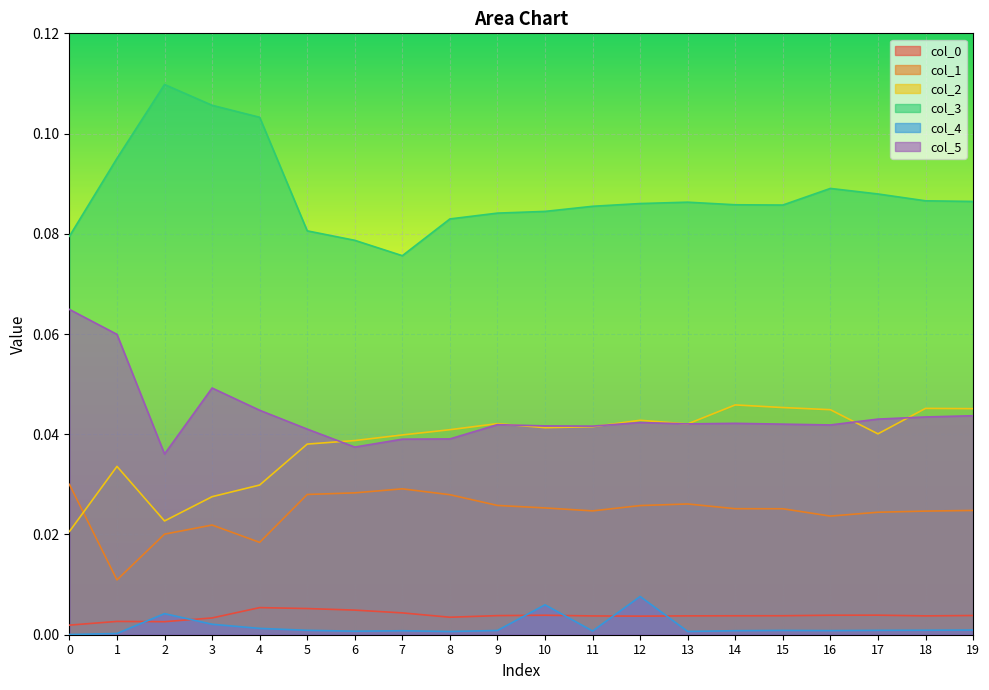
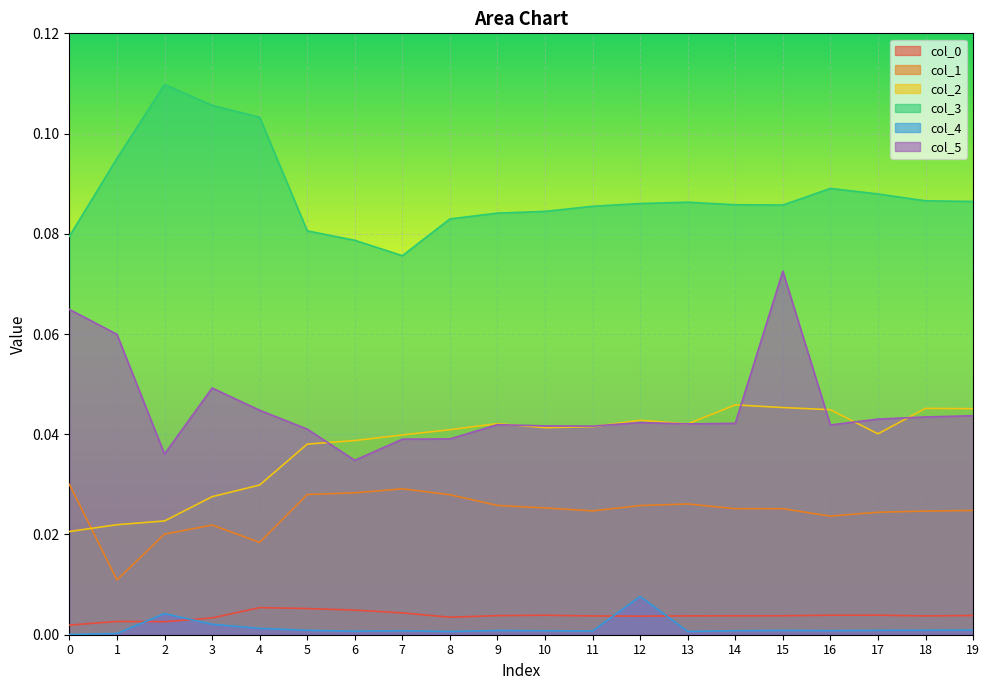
  {
    "col_2": {
      "0": 0.021,
-     "1": 0.034,
+     "1": 0.022,
      "2": 0.023,
      "3": 0.028,
      "4": 0.030,
      "5": 0.038,
      "6": 0.039,
      "7": 0.040,
      "8": 0.041,
      "14": 0.046,
      "15": 0.045,
      "16": 0.045,
      "17": 0.040,
      "18": 0.045,
      "19": 0.045
    },
    "col_3": {
      "0": 0.080,
      "1": 0.095,
      "2": 0.110,
      "3": 0.106,
      "4": 0.103,
      "5": 0.081,
      "6": 0.079,
      "7": 0.076,
      "8": 0.083,
      "9": 0.084,
      "10": 0.084,
      "11": 0.085,
      "12": 0.086,
      "13": 0.086,
      "14": 0.086,
      "15": 0.086,
      "16": 0.089,
      "17": 0.088,
      "18": 0.087,
      "19": 0.086
    },
    "col_4": {
      "0": 0.000,
      "1": 0.000,
      "2": 0.004,
      "3": 0.002,
      "4": 0.001,
      "5": 0.001,
      "6": 0.001,
      "7": 0.001,
      "8": 0.001,
      "9": 0.001,
-     "10": 0.006,
+     "10": 0.001,
      "11": 0.001,
      "12": 0.008,
      "13": 0.001,
      "14": 0.001,
      "15": 0.001,
      "16": 0.001,
      "17": 0.001,
      "18": 0.001,
      "19": 0.001
    },
    "col_5": {
      "0": 0.065,
      "1": 0.060,
      "2": 0.036,
      "3": 0.049,
      "4": 0.045,
      "5": 0.041,
-     "6": 0.037,
+     "6": 0.035,
      "7": 0.039,
      "8": 0.039,
      "14": 0.042,
-     "15": 0.042,
+     "15": 0.073,
      "16": 0.042,
      "17": 0.043,
      "18": 0.043,
      "19": 0.044
    }
  }
